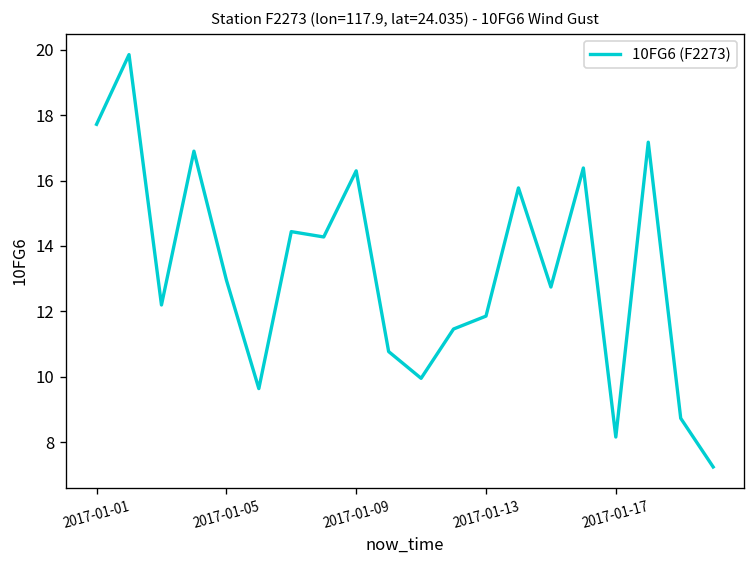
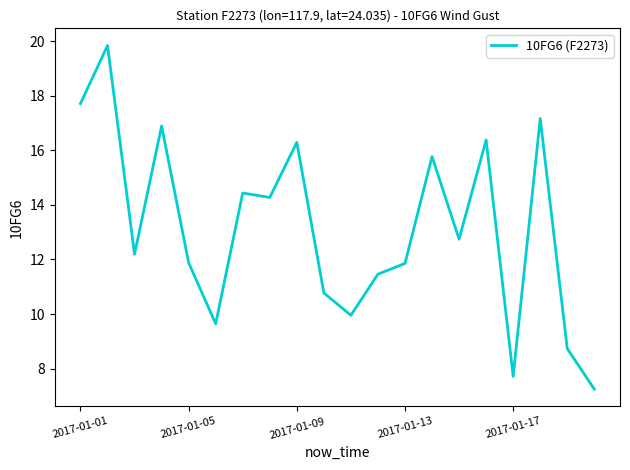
  {
    "2017-01-01": 17.7,
-   "2017-01-05": 13.0,
+   "2017-01-05": 11.9,
    "2017-01-09": 16.3,
    "2017-01-13": 11.9,
-   "2017-01-17": 8.2
+   "2017-01-17": 7.7
  }
